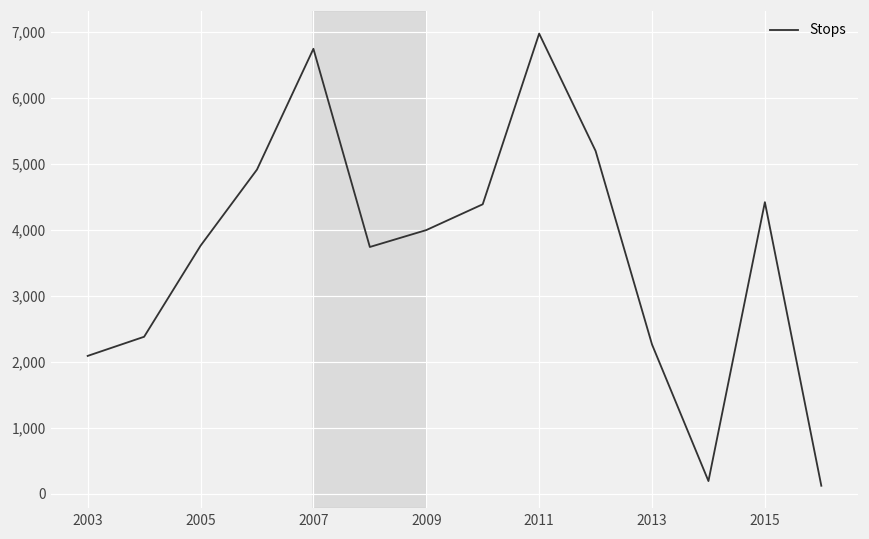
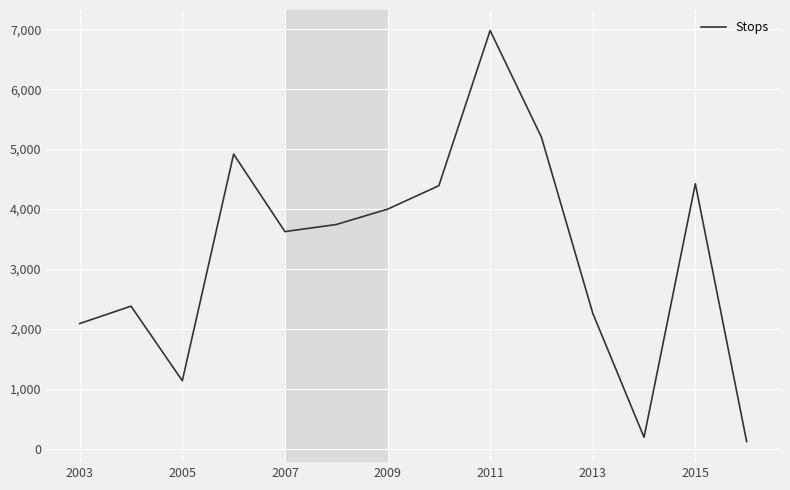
  {
    "2003": "2,100",
-   "2005": "3,800",
-   "2007": "6,700",
+   "2005": "1,100",
+   "2007": "3,600",
    "2009": "4,000",
    "2011": "7,000",
    "2013": "2,300",
    "2015": "4,400"
  }
